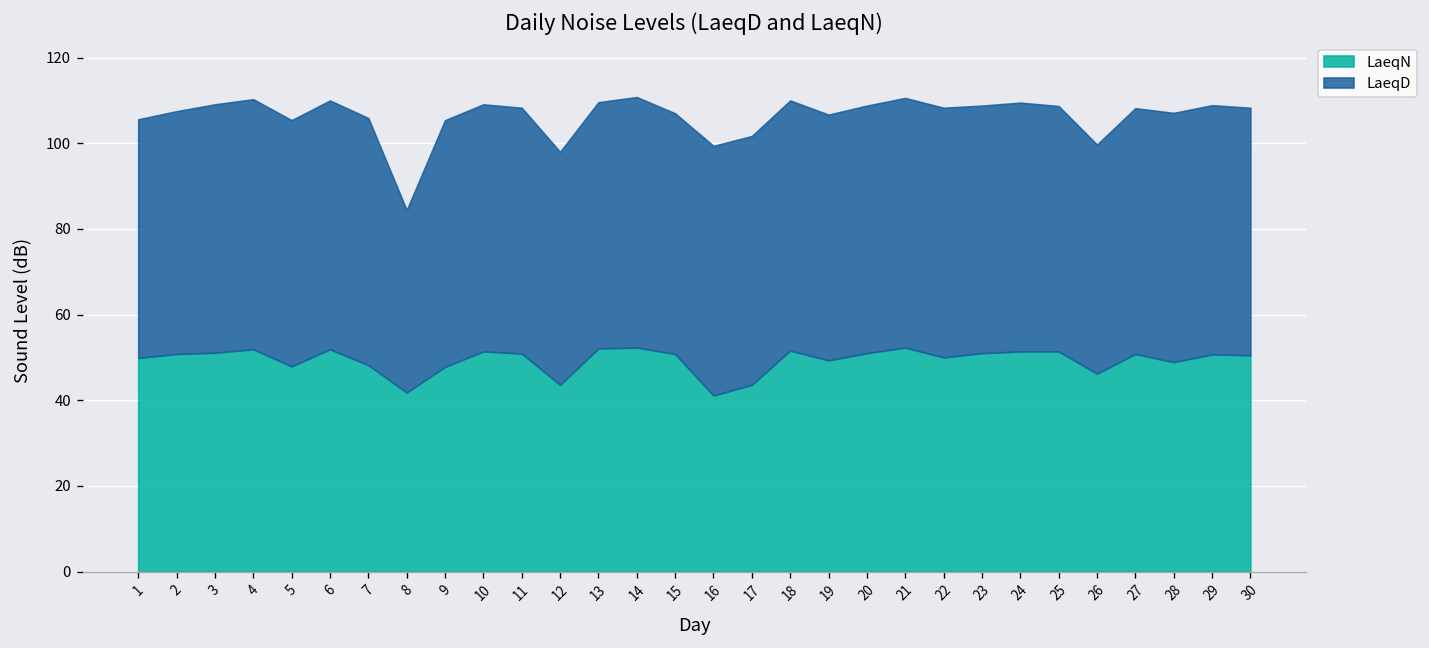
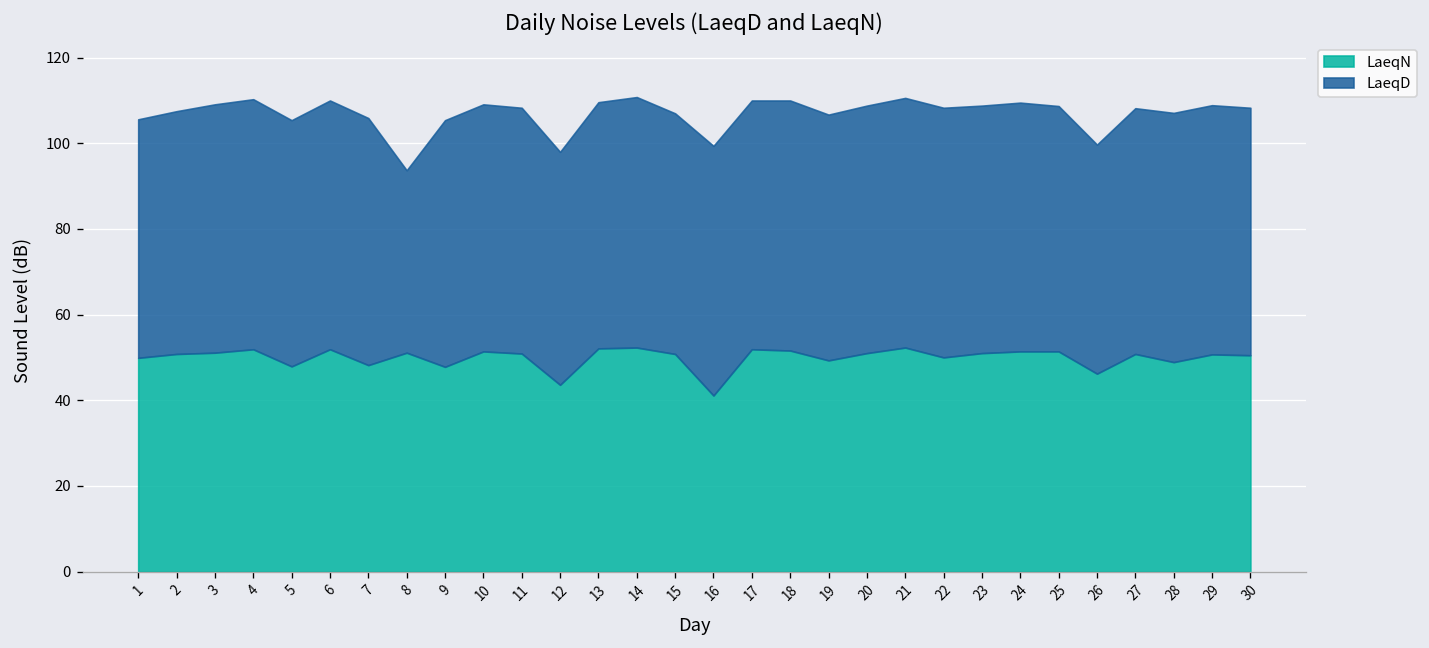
  {
    "LaeqN": {
      "1": 50,
      "2": 51,
      "3": 51,
      "4": 52,
      "5": 48,
      "6": 52,
      "7": 48,
-     "8": 42,
+     "8": 51,
      "9": 48,
      "10": 51,
      "11": 51,
      "12": 44,
      "13": 52,
      "14": 52,
      "15": 51,
      "16": 41,
-     "17": 44,
+     "17": 52,
      "18": 52,
      "19": 49,
      "20": 51,
      "21": 52,
      "22": 50,
      "23": 51,
      "24": 51,
      "25": 51,
      "26": 46,
      "27": 51,
      "28": 49,
      "29": 51,
      "30": 51
    },
    "LaeqD": {
      "1": 56,
      "2": 57,
      "3": 58,
      "4": 58,
      "5": 58,
      "6": 58,
      "7": 58,
      "8": 43,
      "9": 58,
      "10": 58,
      "11": 57,
      "12": 54,
      "13": 57,
      "14": 59,
      "15": 56,
      "16": 58,
      "17": 58,
      "18": 58,
      "19": 57,
      "20": 58,
      "21": 58,
      "22": 58,
      "23": 58,
      "24": 58,
      "25": 57,
      "26": 54,
      "27": 57,
      "28": 58,
      "29": 58,
      "30": 58
    }
  }
